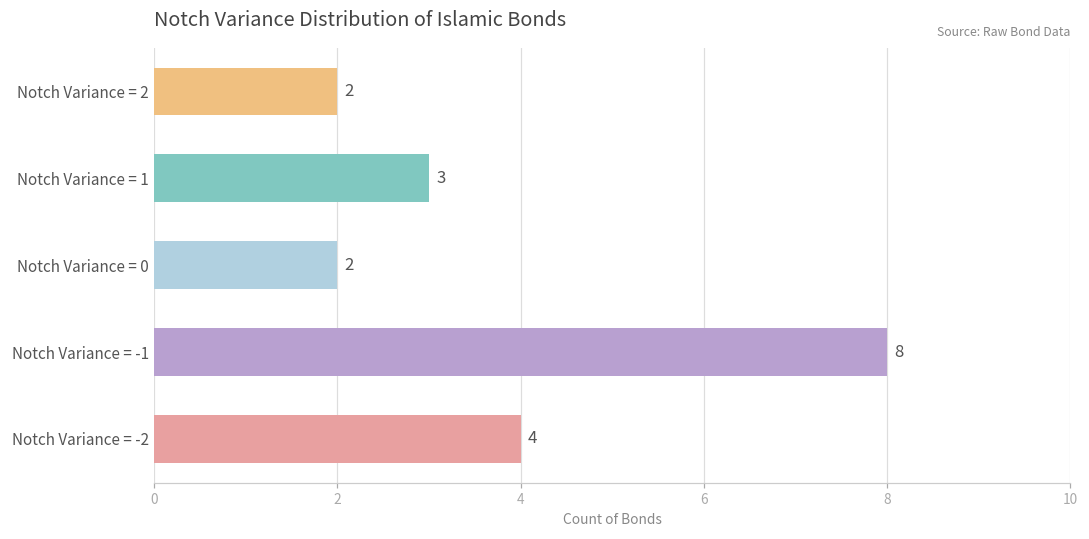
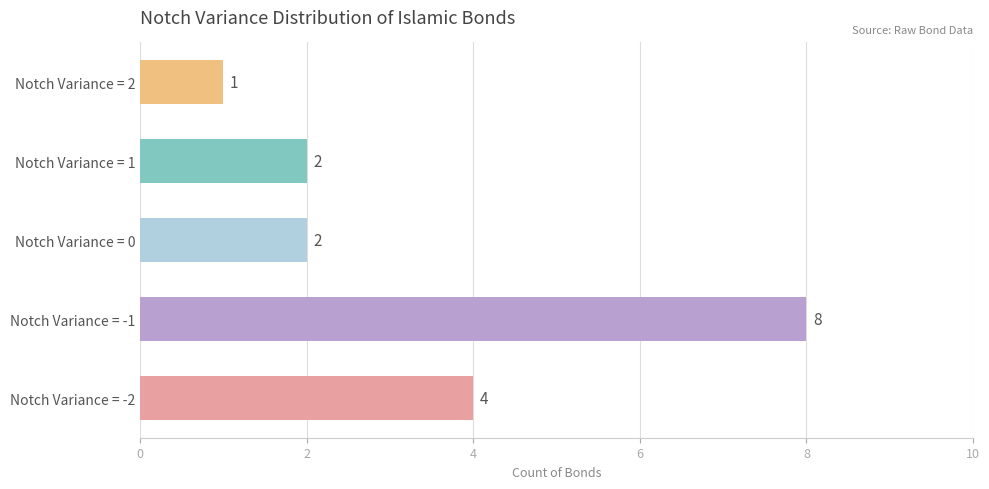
  {
-   "Notch Variance = 2": 2,
-   "Notch Variance = 1": 3,
+   "Notch Variance = 2": 1,
+   "Notch Variance = 1": 2,
    "Notch Variance = 0": 2,
    "Notch Variance = -1": 8,
    "Notch Variance = -2": 4
  }
